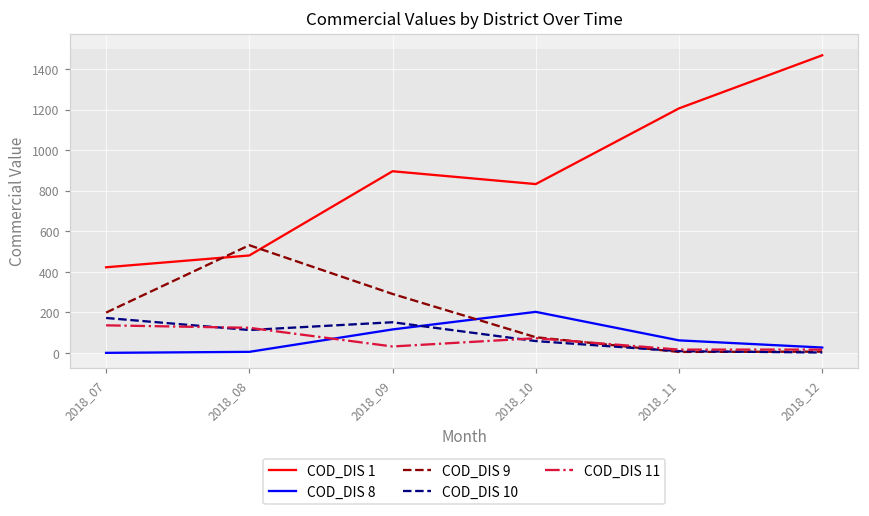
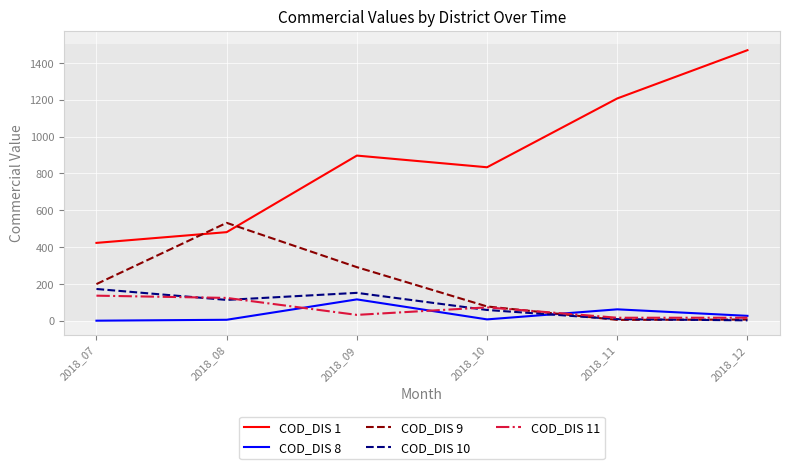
  {
    "COD_DIS 1": {
      "2018_07": 420,
      "2018_08": 480,
      "2018_09": 900,
      "2018_10": 830,
      "2018_11": 1210,
      "2018_12": 1470
    },
    "COD_DIS 8": {
      "2018_07": 0,
      "2018_08": 10,
      "2018_09": 120,
-     "2018_10": 200,
+     "2018_10": 10,
      "2018_11": 60
    },
    "COD_DIS 9": {
      "2018_07": 200,
      "2018_08": 530,
      "2018_09": 290
    },
    "COD_DIS 10": {
      "2018_07": 170,
      "2018_09": 150,
      "2018_10": 60
    },
    "COD_DIS 11": {
      "2018_07": 140,
      "2018_09": 30
    }
  }
